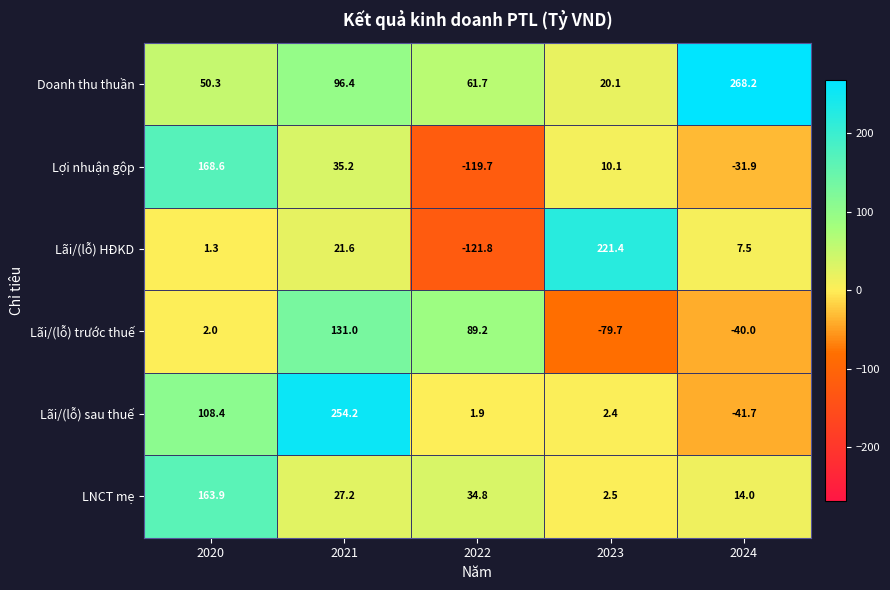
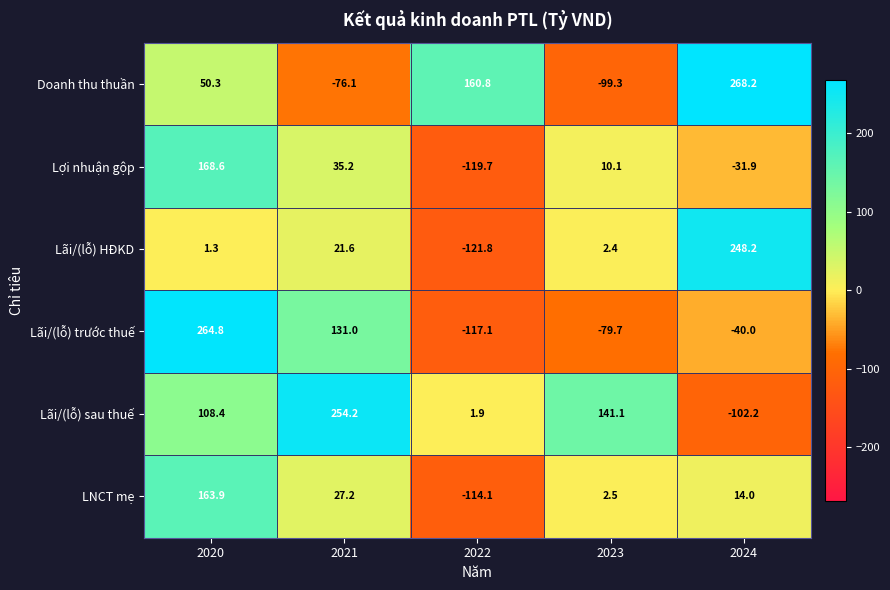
  {
    "Doanh thu thuần": {
      "2020": 50.3,
-     "2021": 96.4,
-     "2022": 61.7,
-     "2023": 20.1,
+     "2021": -76.1,
+     "2022": 160.8,
+     "2023": -99.3,
      "2024": 268.2
    },
    "Lợi nhuận gộp": {
      "2020": 168.6,
      "2021": 35.2,
      "2022": -119.7,
      "2023": 10.1,
      "2024": -31.9
    },
    "Lãi/(lỗ) HĐKD": {
      "2020": 1.3,
      "2021": 21.6,
      "2022": -121.8,
-     "2023": 221.4,
-     "2024": 7.5
+     "2023": 2.4,
+     "2024": 248.2
    },
    "Lãi/(lỗ) trước thuế": {
-     "2020": 2.0,
+     "2020": 264.8,
      "2021": 131.0,
-     "2022": 89.2,
+     "2022": -117.1,
      "2023": -79.7,
      "2024": -40.0
    },
    "Lãi/(lỗ) sau thuế": {
      "2020": 108.4,
      "2021": 254.2,
      "2022": 1.9,
-     "2023": 2.4,
-     "2024": -41.7
+     "2023": 141.1,
+     "2024": -102.2
    },
    "LNCT mẹ": {
      "2020": 163.9,
      "2021": 27.2,
-     "2022": 34.8,
+     "2022": -114.1,
      "2023": 2.5,
      "2024": 14.0
    }
  }
